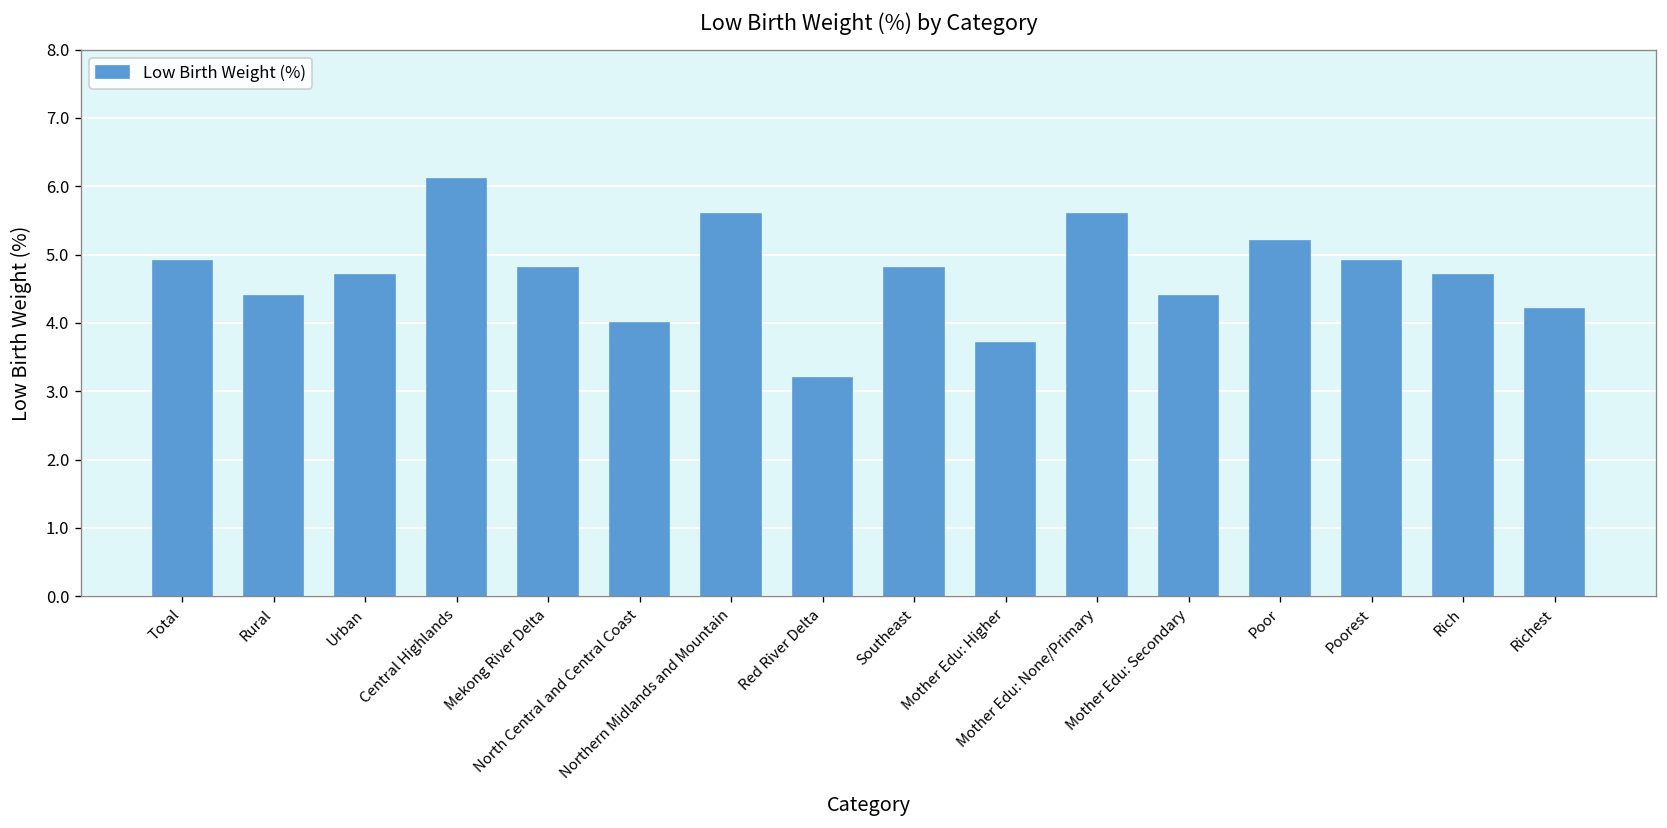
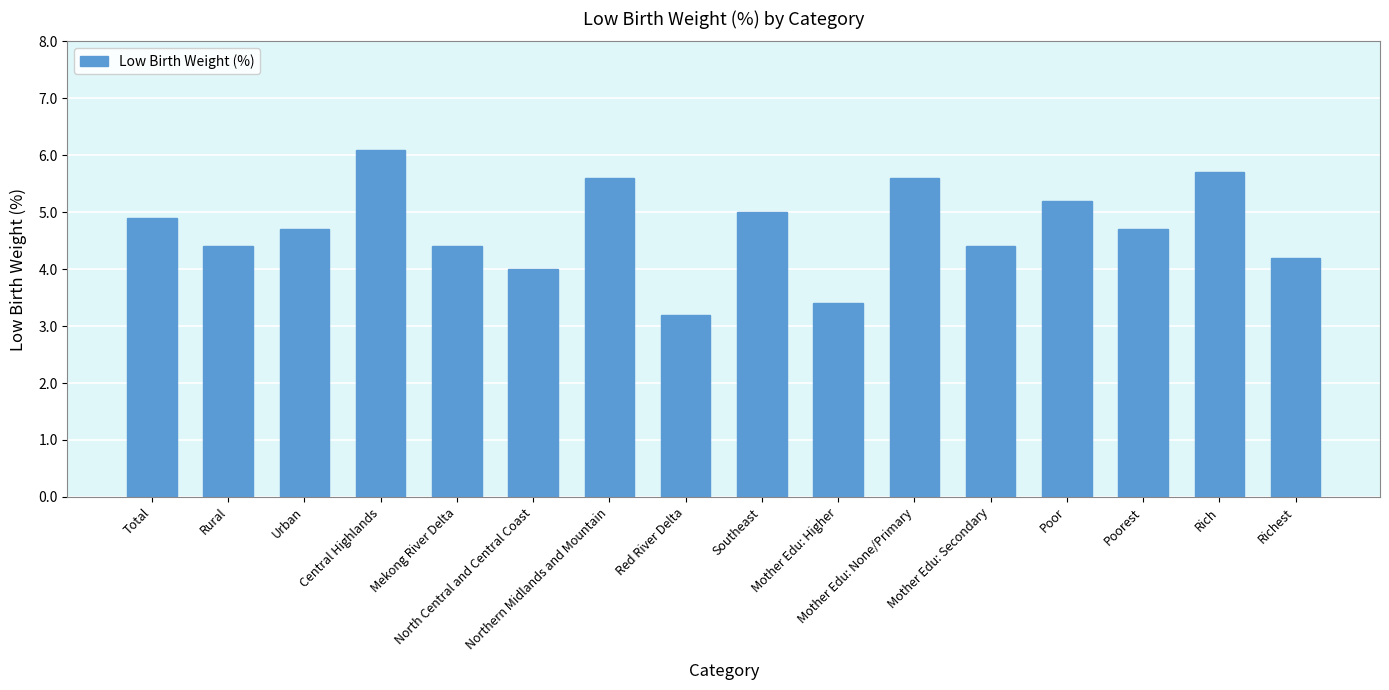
  {
    "Total": 4.9,
    "Rural": 4.4,
    "Urban": 4.7,
    "Central Highlands": 6.1,
-   "Mekong River Delta": 4.8,
+   "Mekong River Delta": 4.4,
    "North Central and Central Coast": 4.0,
    "Northern Midlands and Mountain": 5.6,
    "Red River Delta": 3.2,
-   "Southeast": 4.8,
-   "Mother Edu: Higher": 3.7,
+   "Southeast": 5.0,
+   "Mother Edu: Higher": 3.4,
    "Mother Edu: None/Primary": 5.6,
    "Mother Edu: Secondary": 4.4,
    "Poor": 5.2,
-   "Poorest": 4.9,
-   "Rich": 4.7,
+   "Poorest": 4.7,
+   "Rich": 5.7,
    "Richest": 4.2
  }
